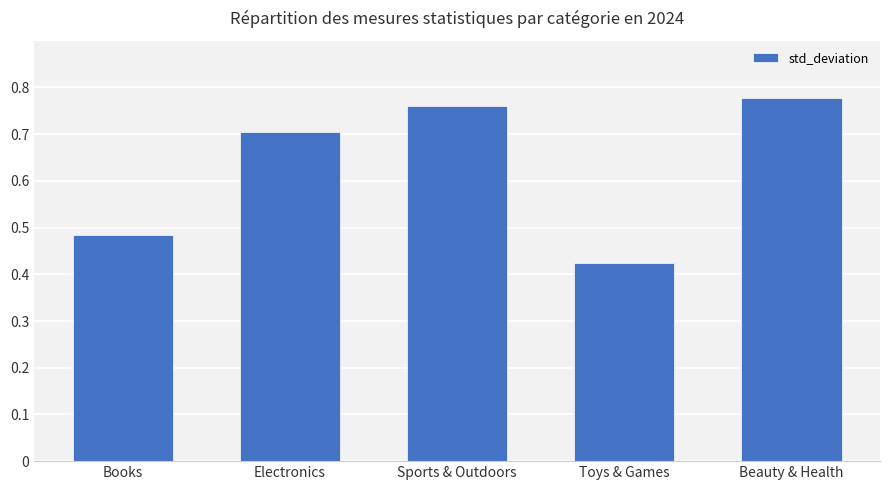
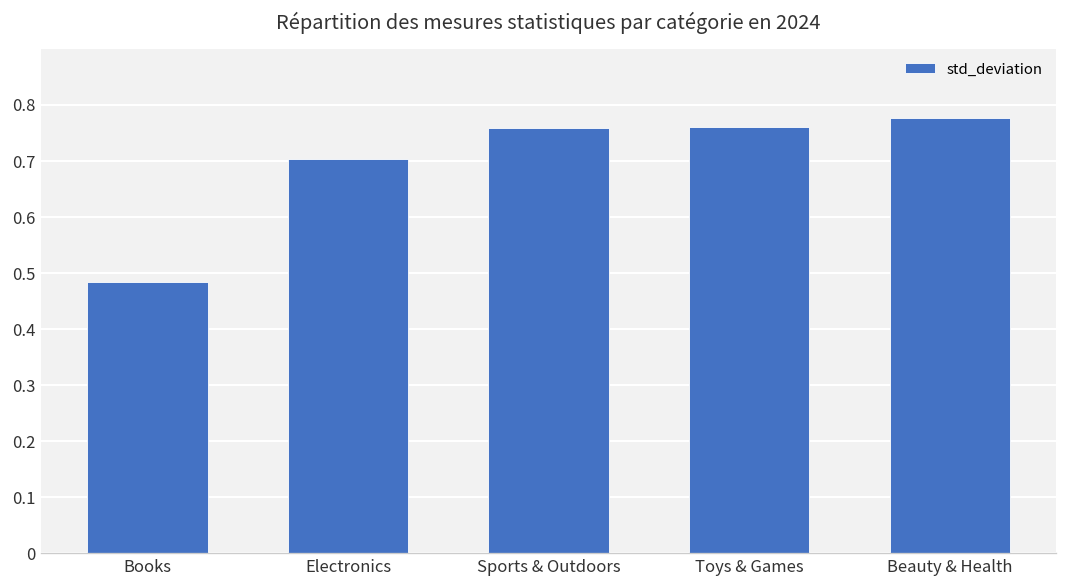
  {
    "Books": 0.48,
    "Electronics": 0.70,
    "Sports & Outdoors": 0.76,
-   "Toys & Games": 0.42,
+   "Toys & Games": 0.76,
    "Beauty & Health": 0.78
  }
